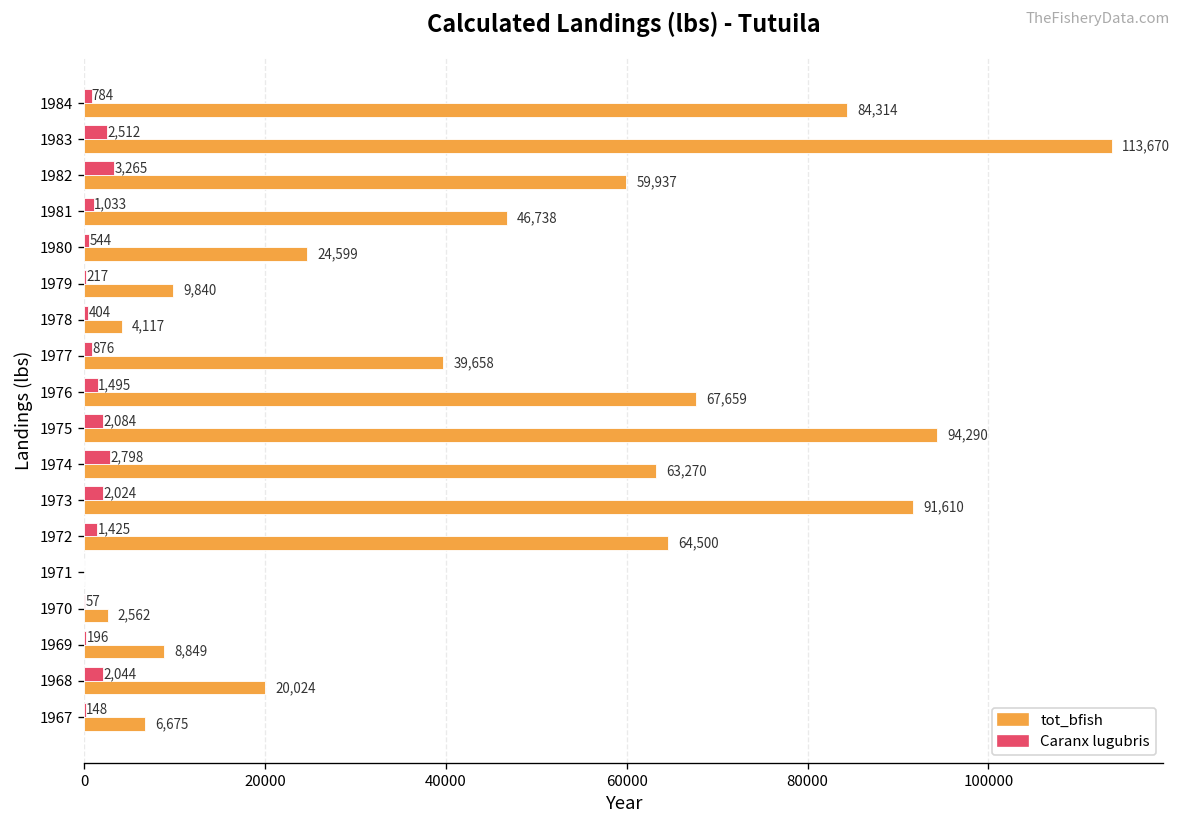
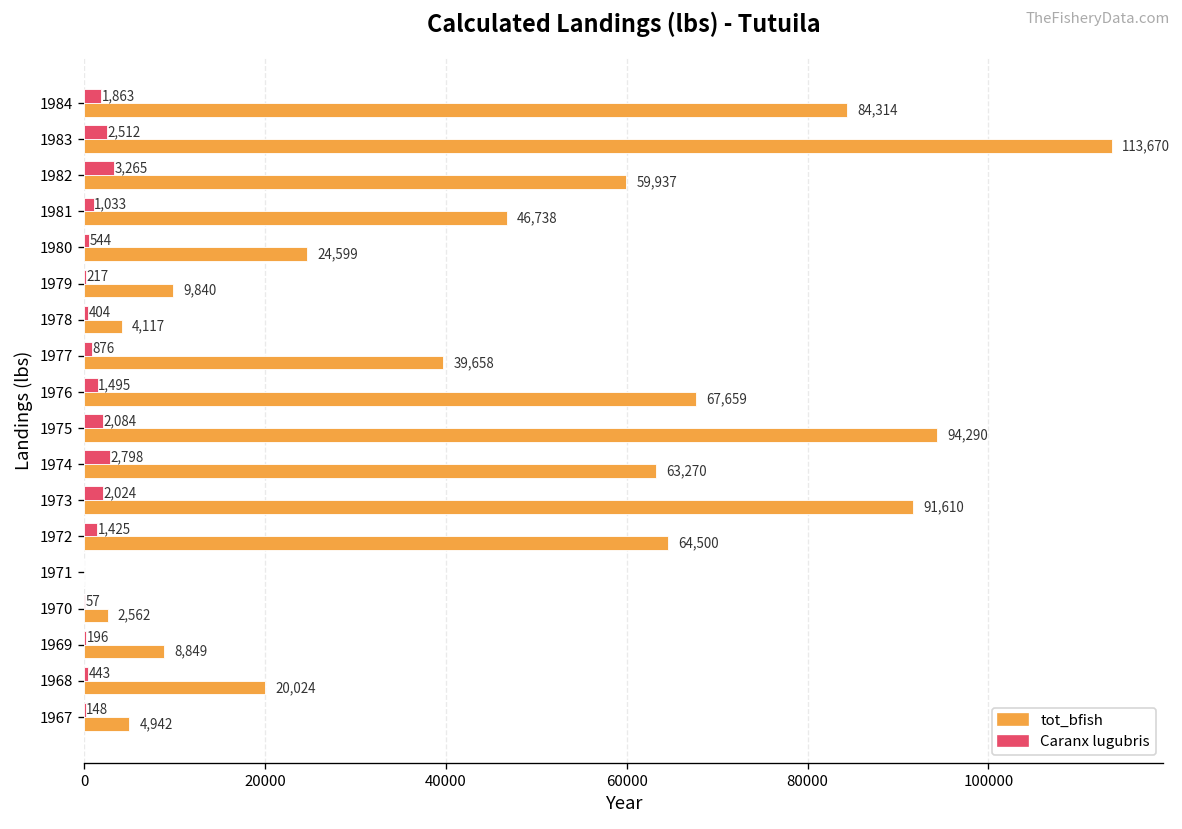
  {
    "tot_bfish": {
      "1984": "84,314",
      "1983": "113,670",
      "1982": "59,937",
      "1981": "46,738",
      "1980": "24,599",
      "1979": "9,840",
      "1978": "4,117",
      "1977": "39,658",
      "1976": "67,659",
      "1975": "94,290",
      "1974": "63,270",
      "1973": "91,610",
      "1972": "64,500",
      "1970": "2,562",
      "1969": "8,849",
      "1968": "20,024",
-     "1967": "6,675"
+     "1967": "4,942"
    },
    "Caranx lugubris": {
-     "1984": "784",
+     "1984": "1,863",
      "1983": "2,512",
      "1982": "3,265",
      "1981": "1,033",
      "1980": "544",
      "1979": "217",
      "1978": "404",
      "1977": "876",
      "1976": "1,495",
      "1975": "2,084",
      "1974": "2,798",
      "1973": "2,024",
      "1972": "1,425",
      "1970": "57",
      "1969": "196",
-     "1968": "2,044",
+     "1968": "443",
      "1967": "148"
    }
  }
